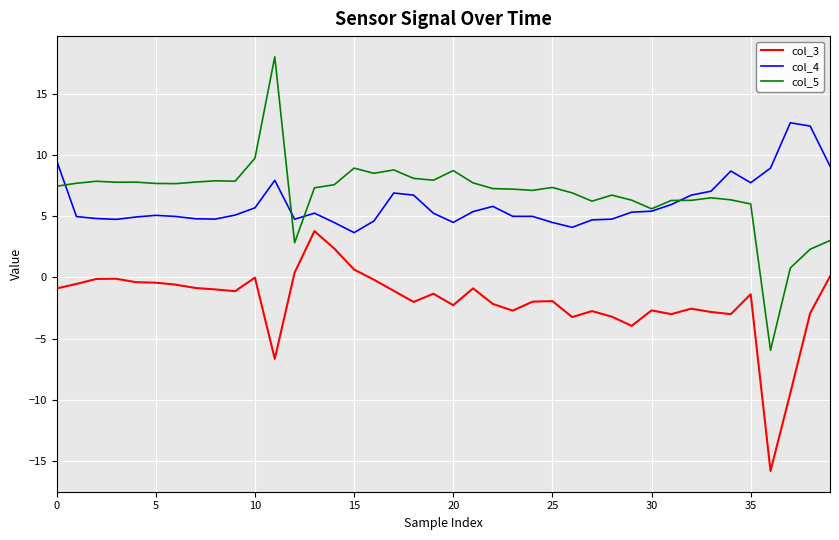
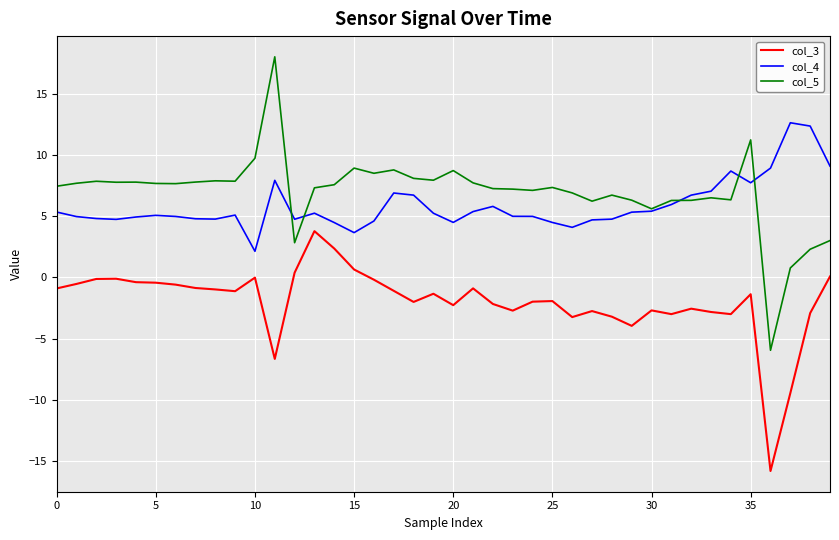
  {
    "col_3": {
      "0": -0.9,
      "5": -0.4,
      "10": 0.0,
      "15": 0.6,
      "20": -2.3,
      "25": -1.9,
      "30": -2.7,
      "35": -1.4
    },
    "col_4": {
-     "0": 9.5,
+     "0": 5.3,
      "5": 5.1,
-     "10": 5.7,
+     "10": 2.1,
      "15": 3.7,
      "20": 4.5,
      "25": 4.5,
      "35": 7.7
    },
    "col_5": {
      "0": 7.4,
      "5": 7.7,
      "10": 9.7,
      "15": 8.9,
      "20": 8.7,
      "25": 7.3,
-     "35": 6.0
+     "35": 11.2
    }
  }
